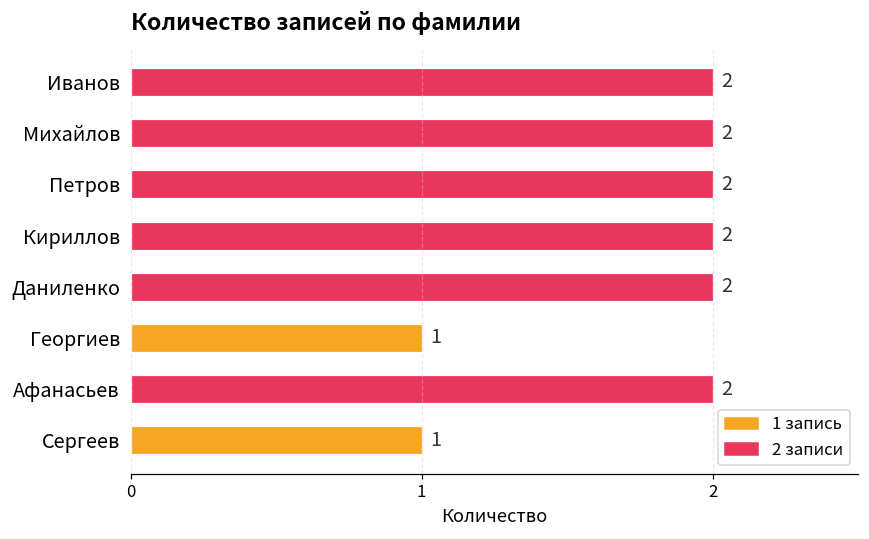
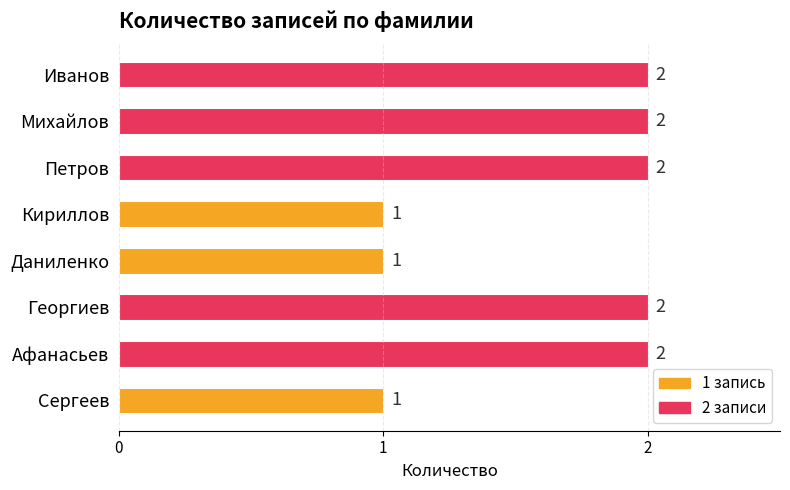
  {
    "Иванов": 2,
    "Михайлов": 2,
    "Петров": 2,
-   "Кириллов": 2,
-   "Даниленко": 2,
-   "Георгиев": 1,
+   "Кириллов": 1,
+   "Даниленко": 1,
+   "Георгиев": 2,
    "Афанасьев": 2,
    "Сергеев": 1
  }
